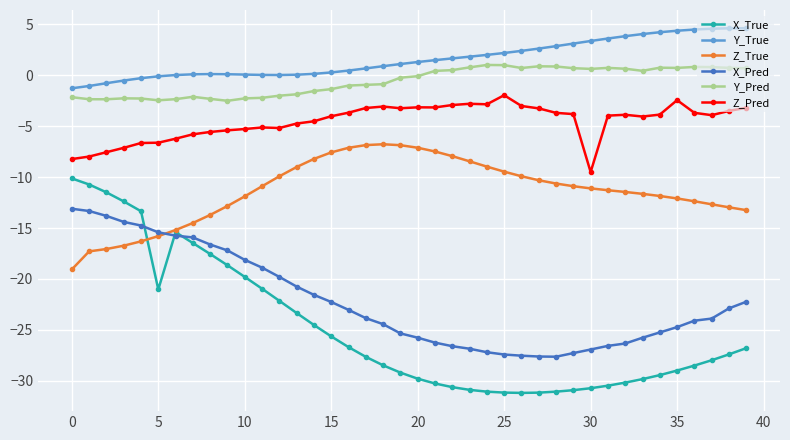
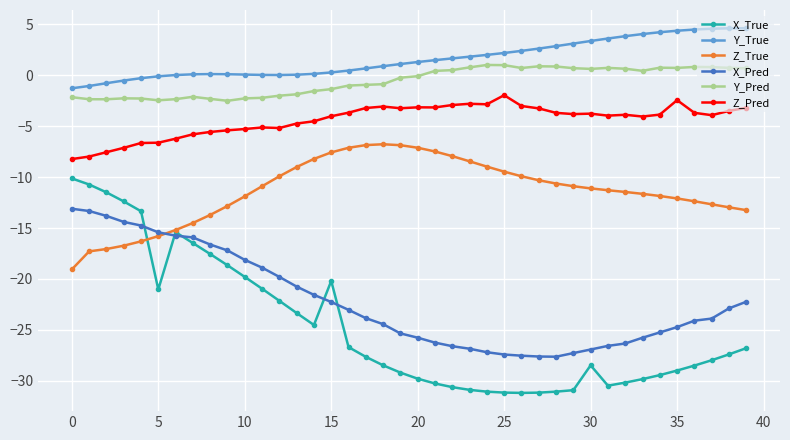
  {
    "X_True": {
      "0": -10.1,
      "5": -21.0,
      "10": -19.8,
-     "15": -25.6,
+     "15": -20.2,
      "20": -29.8,
      "25": -31.2,
-     "30": -30.7,
+     "30": -28.5,
      "35": -29.0
    },
    "Z_True": {
      "0": -19.1,
      "5": -15.8,
      "10": -11.9,
      "15": -7.6,
      "20": -7.1,
      "25": -9.5,
      "30": -11.1,
      "35": -12.1
    },
    "Y_Pred": {
      "0": -2.1,
      "5": -2.5,
      "10": -2.3,
      "15": -1.4,
      "20": -0.1,
      "25": 1.0,
      "30": 0.6,
      "35": 0.7
    },
    "Z_Pred": {
      "0": -8.2,
      "5": -6.6,
      "10": -5.3,
      "15": -4.0,
      "20": -3.1,
      "25": -2.0,
-     "30": -9.5,
+     "30": -3.8,
      "35": -2.4
    }
  }
